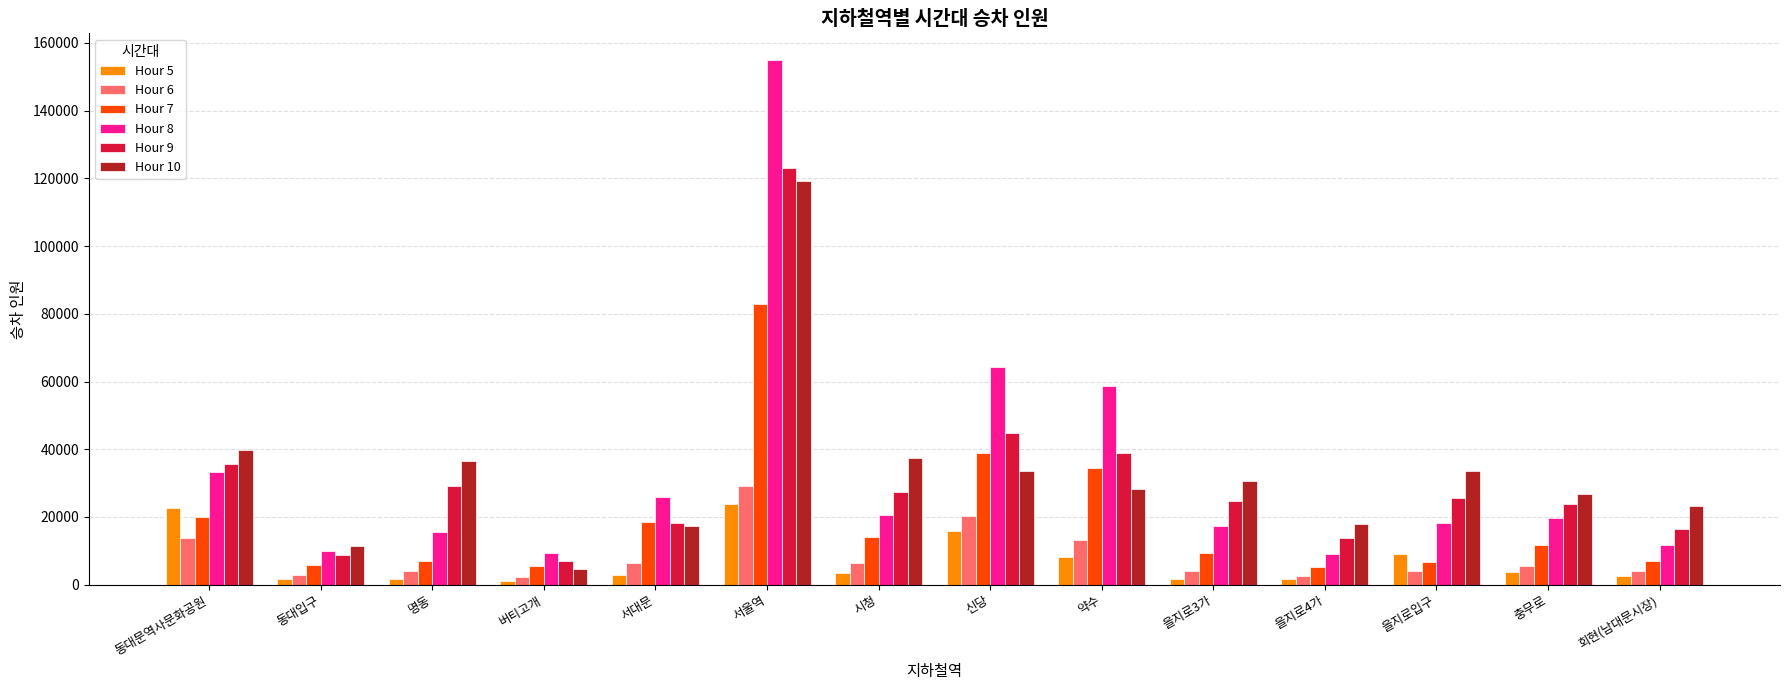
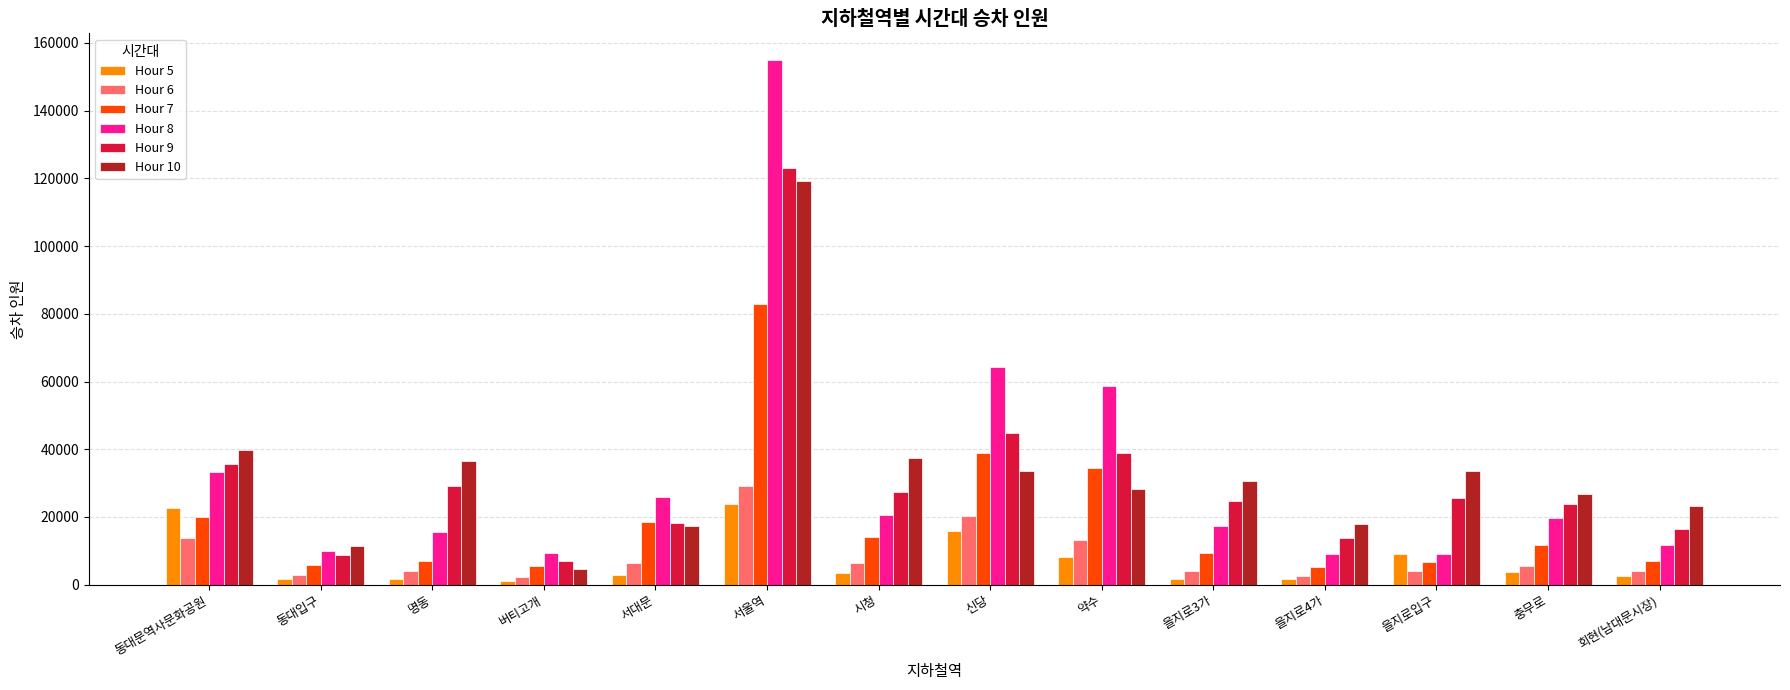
  {
    "Hour 5": {
      "동대문역사문화공원": 23000,
      "동대입구": 2000,
      "명동": 2000,
      "버티고개": 1000,
      "서대문": 3000,
      "서울역": 24000,
      "시청": 4000,
      "신당": 16000,
      "약수": 8000,
      "을지로3가": 2000,
      "을지로4가": 2000,
      "을지로입구": 9000,
      "충무로": 4000,
      "회현(남대문시장)": 3000
    },
    "Hour 6": {
      "동대문역사문화공원": 14000,
      "동대입구": 3000,
      "명동": 4000,
      "버티고개": 2000,
      "서대문": 6000,
      "서울역": 29000,
      "시청": 6000,
      "신당": 20000,
      "약수": 13000,
      "을지로3가": 4000,
      "을지로4가": 3000,
      "을지로입구": 4000,
      "충무로": 5000,
      "회현(남대문시장)": 4000
    },
    "Hour 7": {
      "동대문역사문화공원": 20000,
      "동대입구": 6000,
      "명동": 7000,
      "버티고개": 6000,
      "서대문": 19000,
      "서울역": 83000,
      "시청": 14000,
      "신당": 39000,
      "약수": 34000,
      "을지로3가": 9000,
      "을지로4가": 5000,
      "을지로입구": 7000,
      "충무로": 12000,
      "회현(남대문시장)": 7000
    },
    "Hour 8": {
      "동대문역사문화공원": 33000,
      "동대입구": 10000,
      "명동": 15000,
      "버티고개": 9000,
      "서대문": 26000,
      "서울역": 155000,
      "시청": 21000,
      "신당": 64000,
      "약수": 59000,
      "을지로3가": 17000,
      "을지로4가": 9000,
-     "을지로입구": 18000,
+     "을지로입구": 9000,
      "충무로": 20000,
      "회현(남대문시장)": 12000
    }
  }
